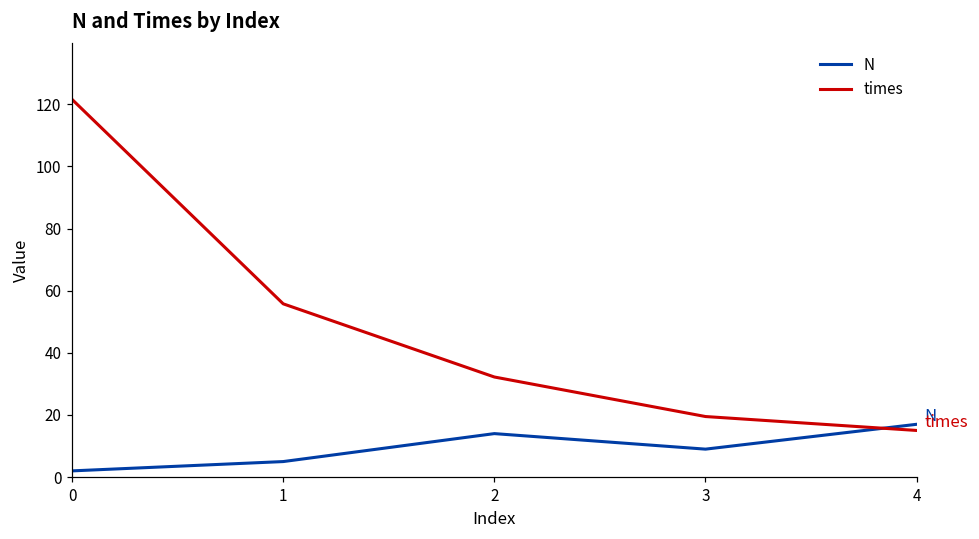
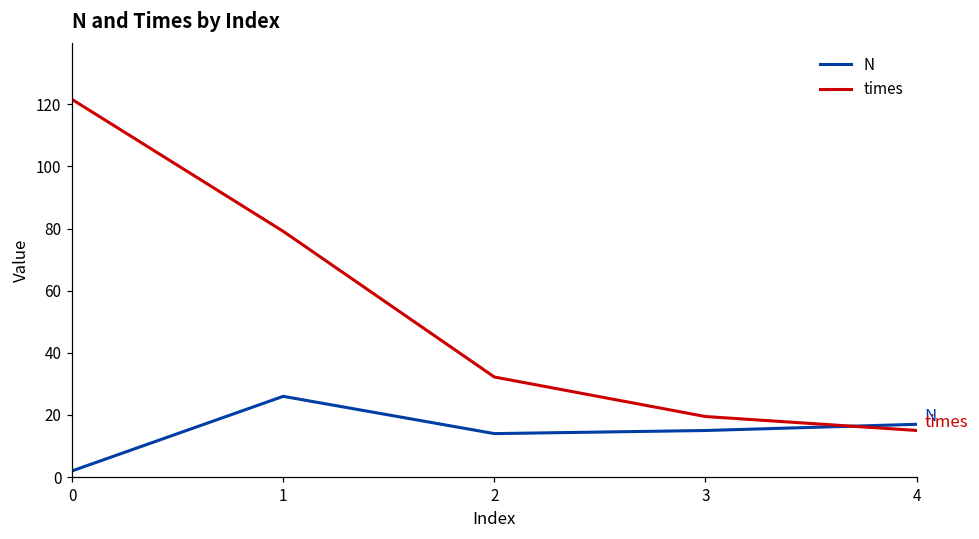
  {
    "N": {
      "0": 2,
-     "1": 5,
+     "1": 26,
      "2": 14,
-     "3": 9,
+     "3": 15,
      "4": 17
    },
    "times": {
      "0": 122,
-     "1": 56,
+     "1": 79,
      "2": 32,
      "3": 19,
      "4": 15
    }
  }
